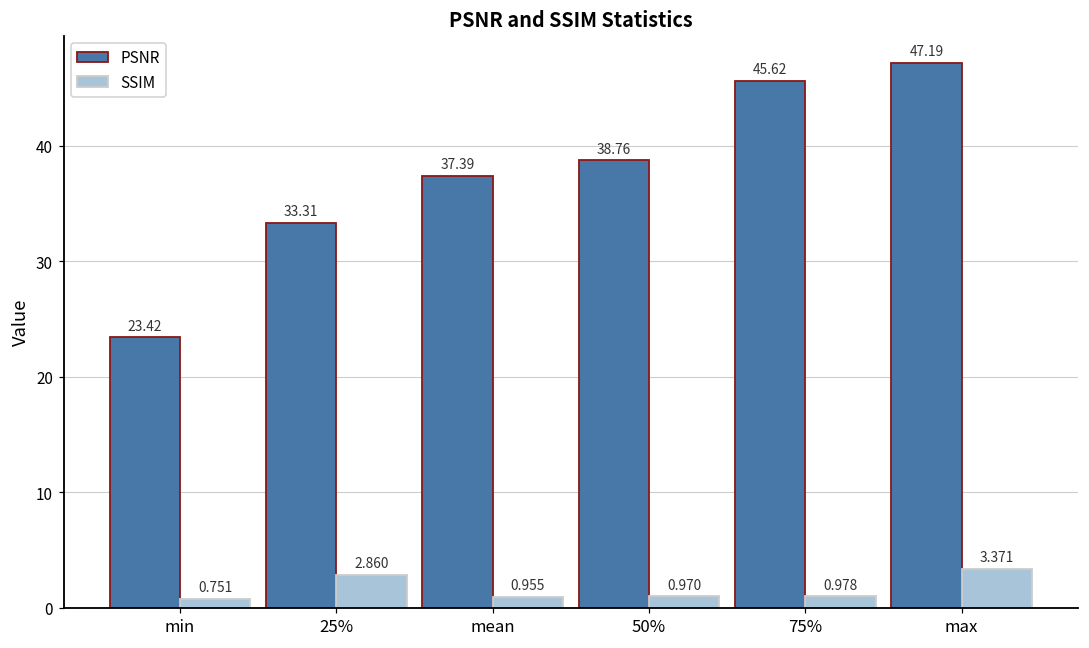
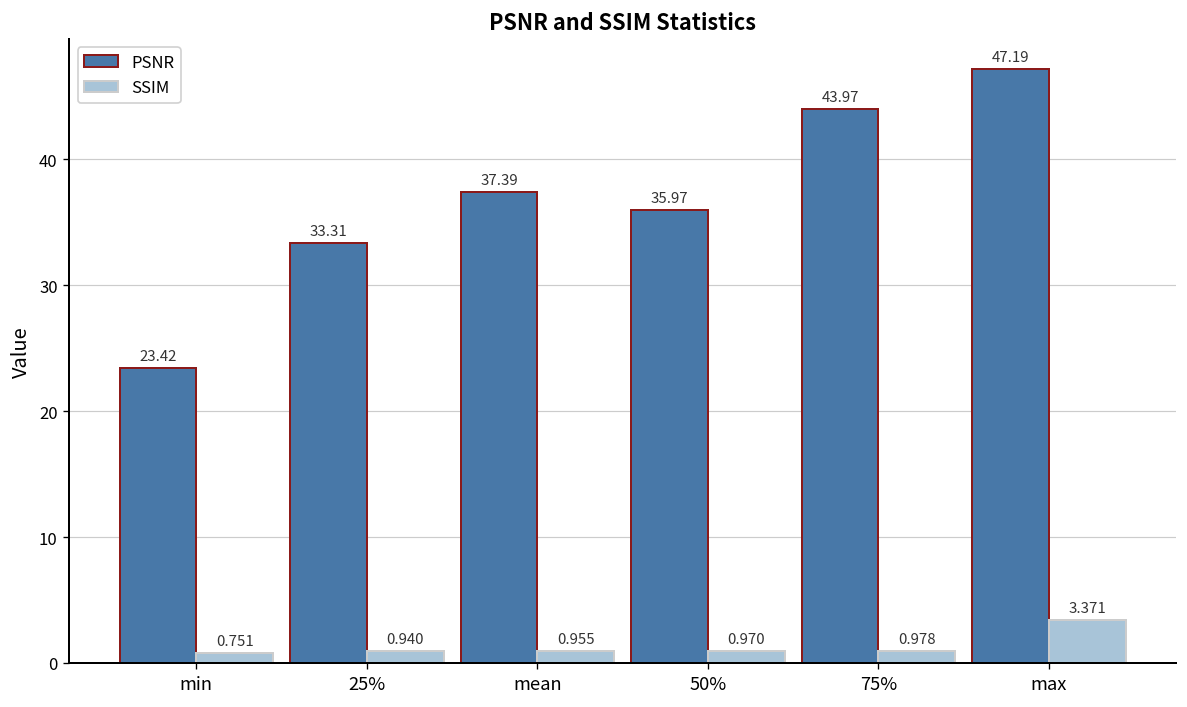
  {
    "PSNR": {
      "min": 23.42,
      "25%": 33.31,
      "mean": 37.39,
-     "50%": 38.76,
-     "75%": 45.62,
+     "50%": 35.97,
+     "75%": 43.97,
      "max": 47.19
    },
    "SSIM": {
      "min": 0.751,
-     "25%": 2.860,
+     "25%": 0.940,
      "mean": 0.955,
      "50%": 0.970,
      "75%": 0.978,
      "max": 3.371
    }
  }
